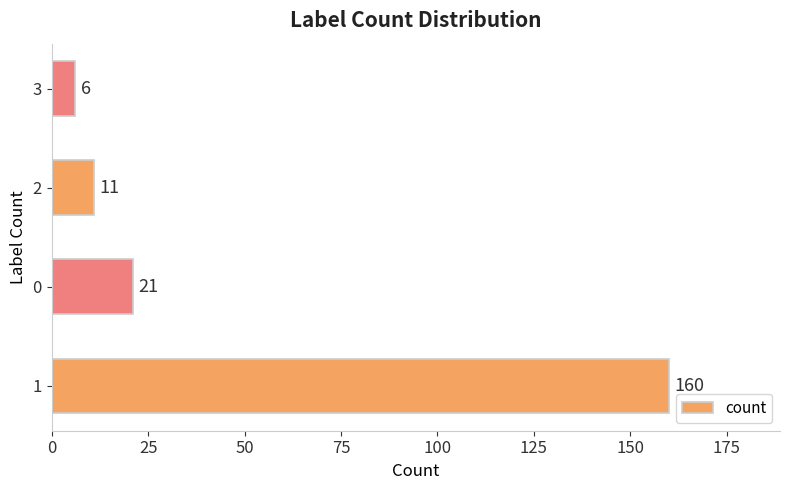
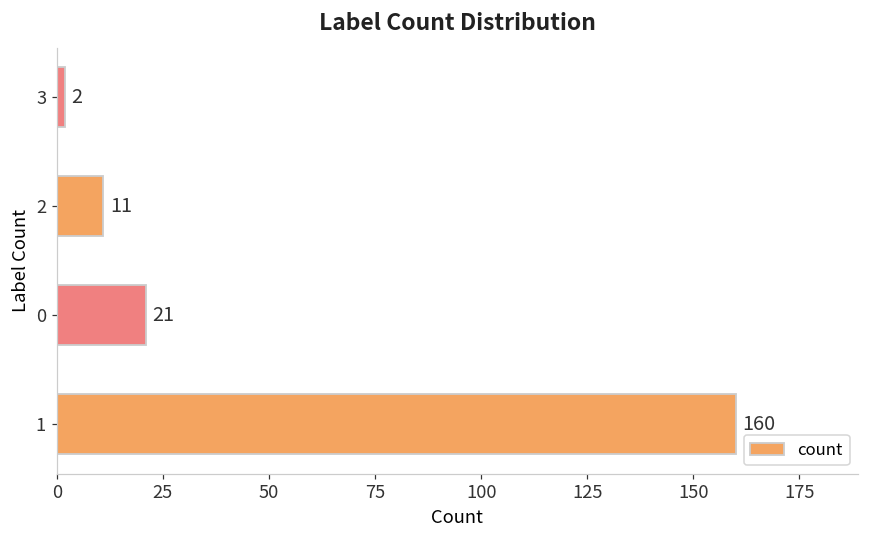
  {
-   "3": 6,
+   "3": 2,
    "2": 11,
    "0": 21
  }
